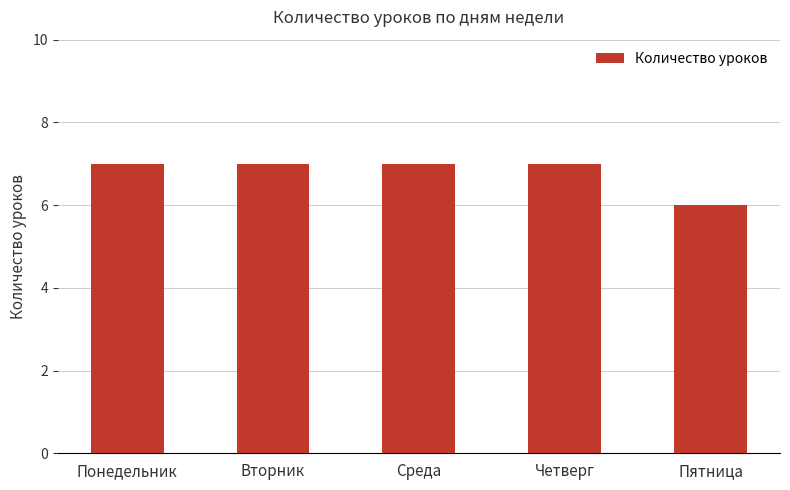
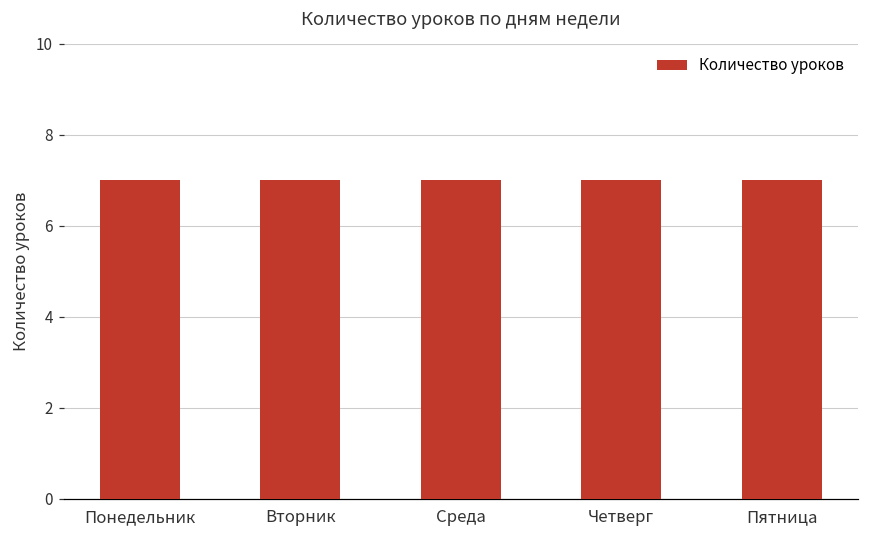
  {
    "Понедельник": 7,
    "Вторник": 7,
    "Среда": 7,
    "Четверг": 7,
-   "Пятница": 6
+   "Пятница": 7
  }
